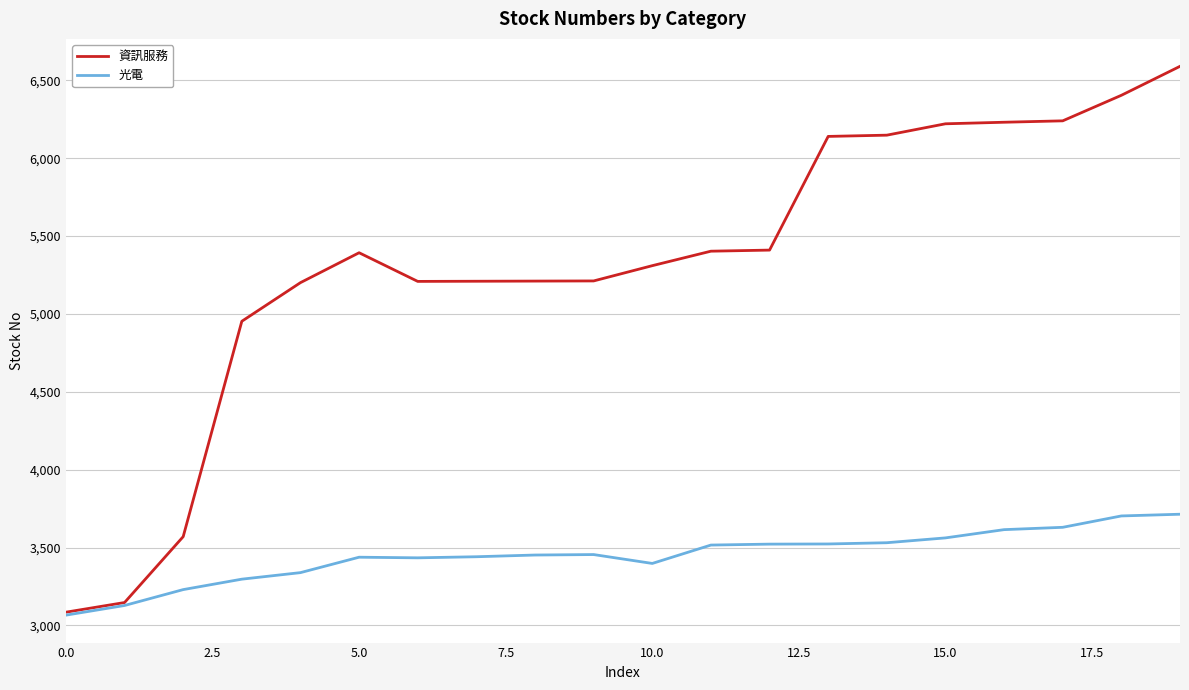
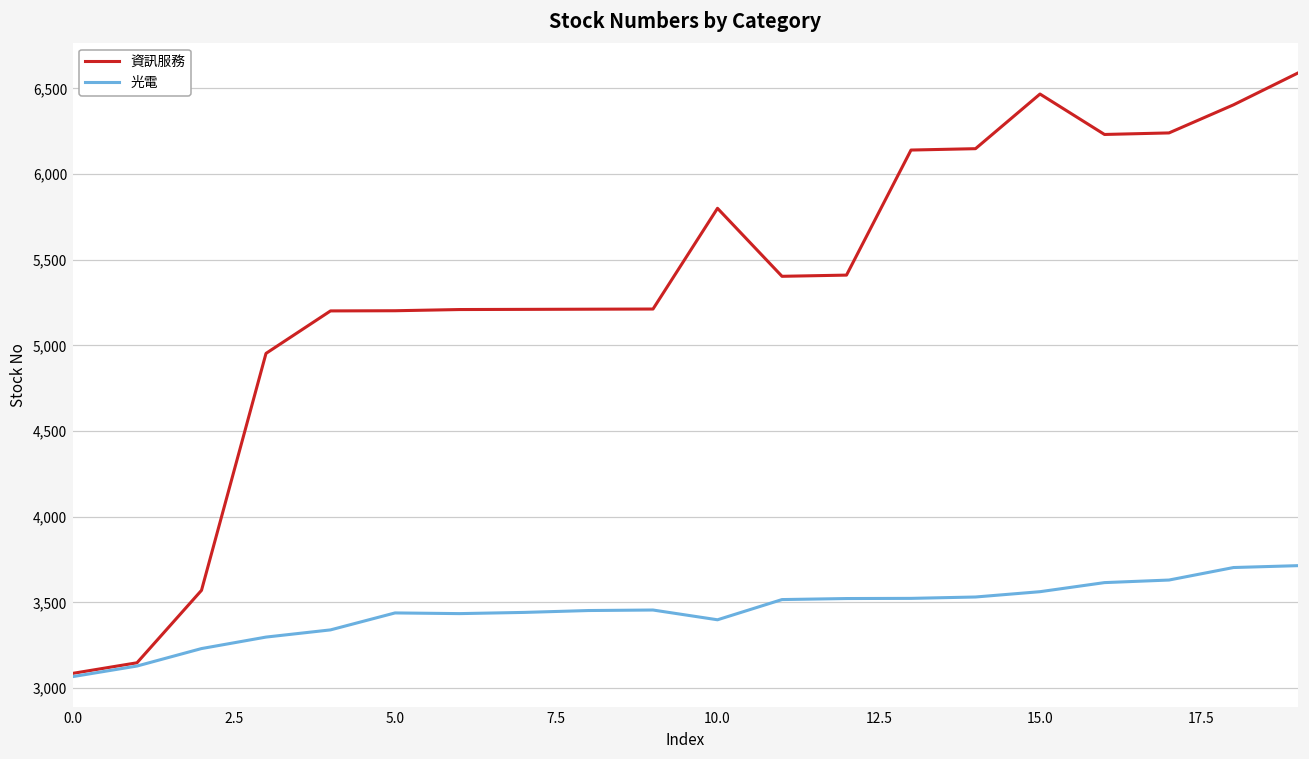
  {
    "資訊服務": {
      "0.0": "3,090",
-     "5.0": "5,390",
-     "10.0": "5,310",
-     "15.0": "6,220"
+     "5.0": "5,200",
+     "10.0": "5,800",
+     "15.0": "6,470"
    },
    "光電": {
      "0.0": "3,070",
      "5.0": "3,440",
      "10.0": "3,400",
      "15.0": "3,560"
    }
  }
